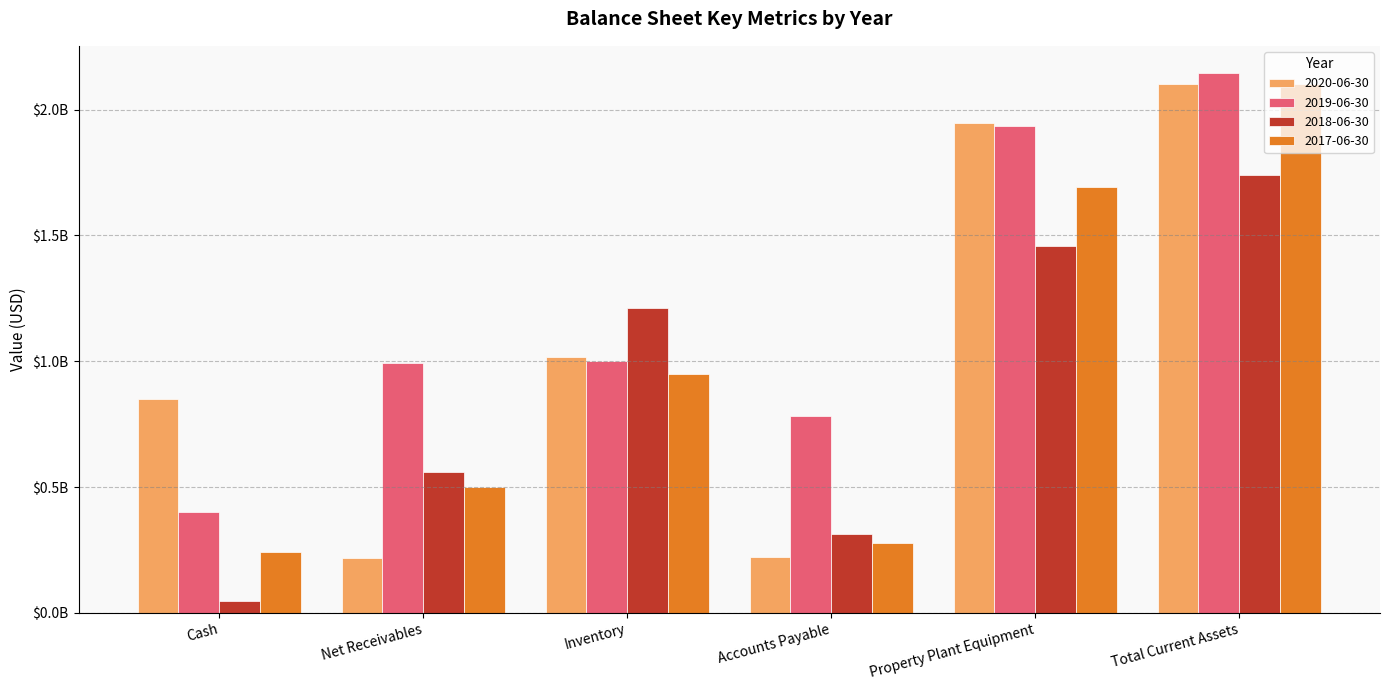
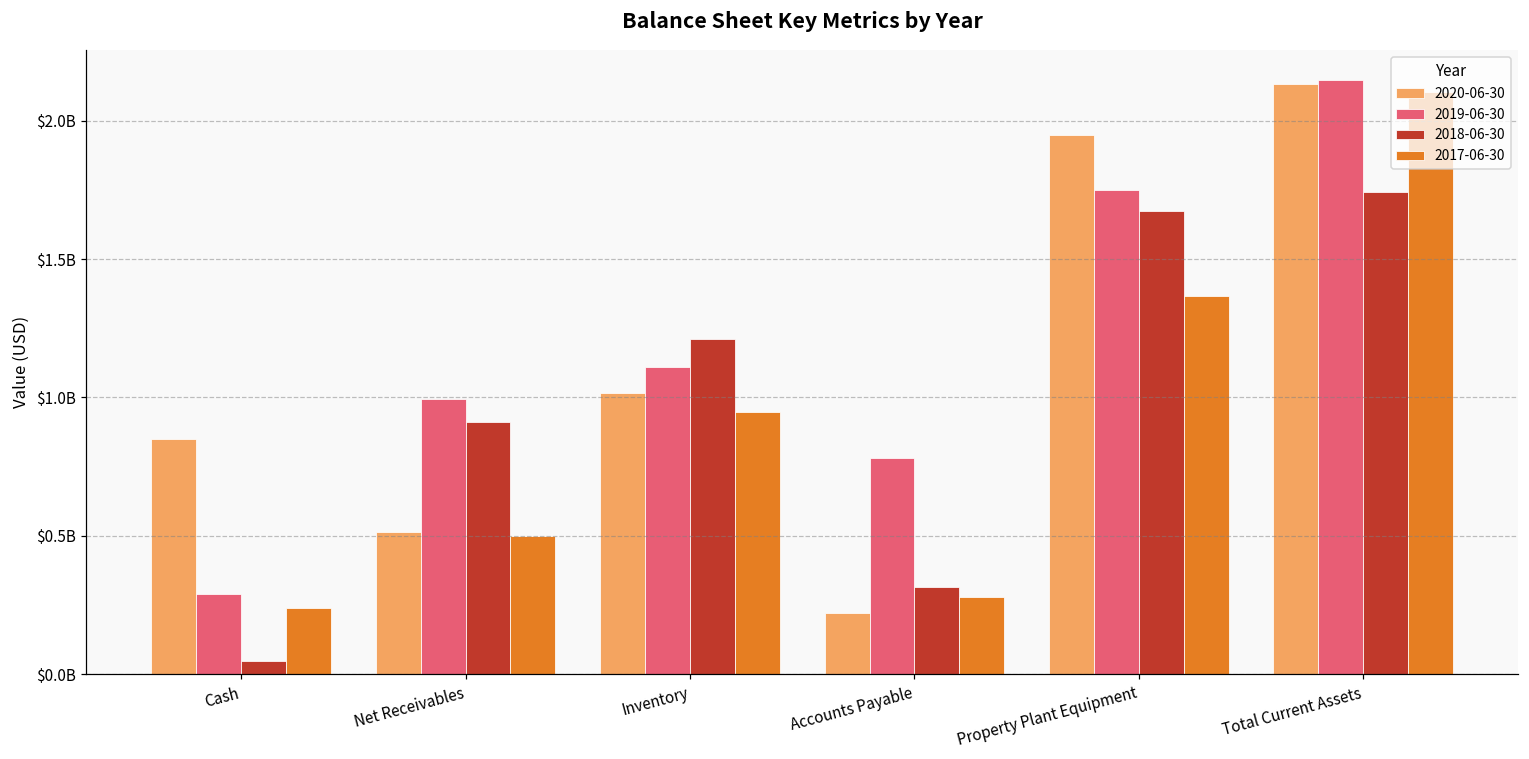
  {
    "2020-06-30": {
      "Cash": "$850000000",
-     "Net Receivables": "$220000000",
+     "Net Receivables": "$510000000",
      "Inventory": "$1020000000",
      "Accounts Payable": "$220000000",
      "Property Plant Equipment": "$1950000000",
-     "Total Current Assets": "$2100000000"
+     "Total Current Assets": "$2130000000"
    },
    "2019-06-30": {
-     "Cash": "$400000000",
+     "Cash": "$290000000",
      "Net Receivables": "$990000000",
-     "Inventory": "$1000000000",
+     "Inventory": "$1110000000",
      "Accounts Payable": "$780000000",
-     "Property Plant Equipment": "$1940000000",
+     "Property Plant Equipment": "$1750000000",
      "Total Current Assets": "$2150000000"
    },
    "2018-06-30": {
      "Cash": "$50000000",
-     "Net Receivables": "$560000000",
+     "Net Receivables": "$910000000",
      "Inventory": "$1210000000",
      "Accounts Payable": "$320000000",
-     "Property Plant Equipment": "$1460000000",
+     "Property Plant Equipment": "$1680000000",
      "Total Current Assets": "$1740000000"
    },
    "2017-06-30": {
      "Cash": "$240000000",
      "Net Receivables": "$500000000",
      "Inventory": "$950000000",
      "Accounts Payable": "$280000000",
-     "Property Plant Equipment": "$1690000000"
+     "Property Plant Equipment": "$1370000000"
    }
  }
